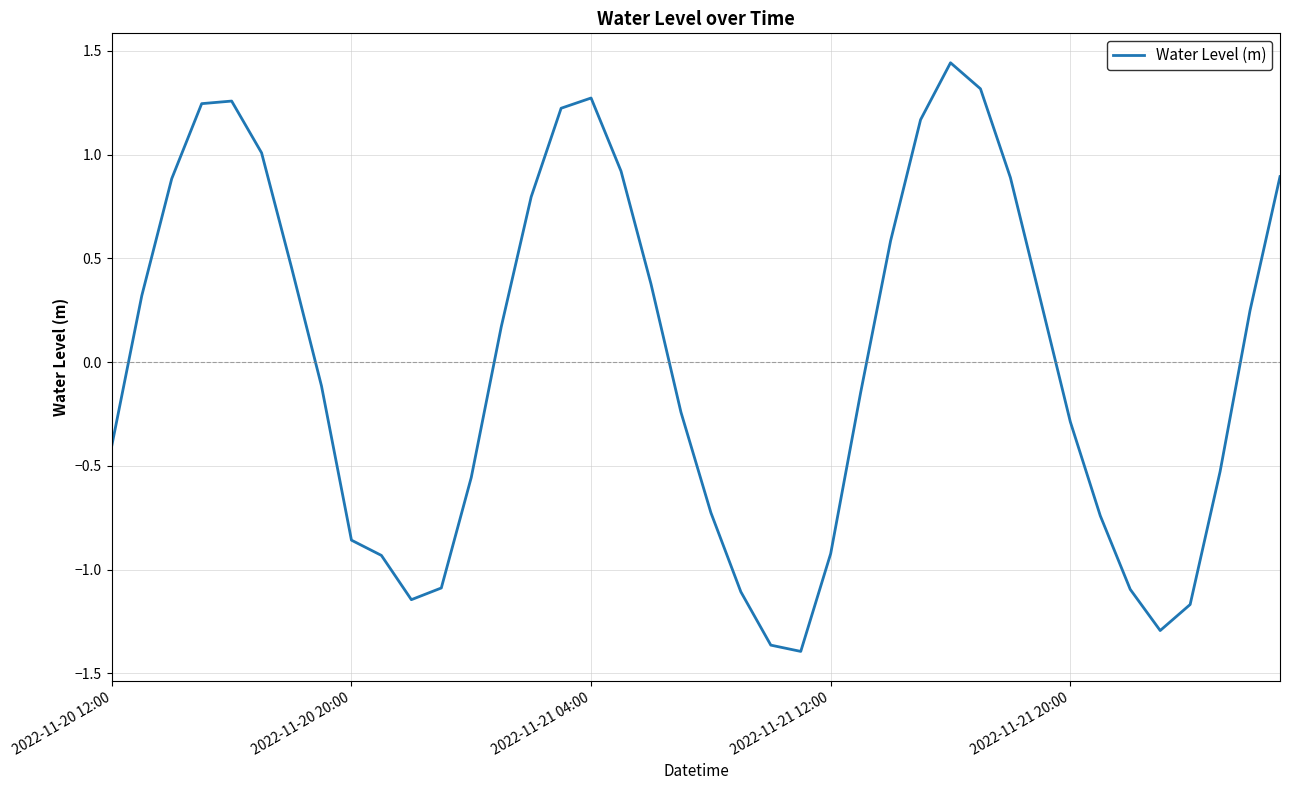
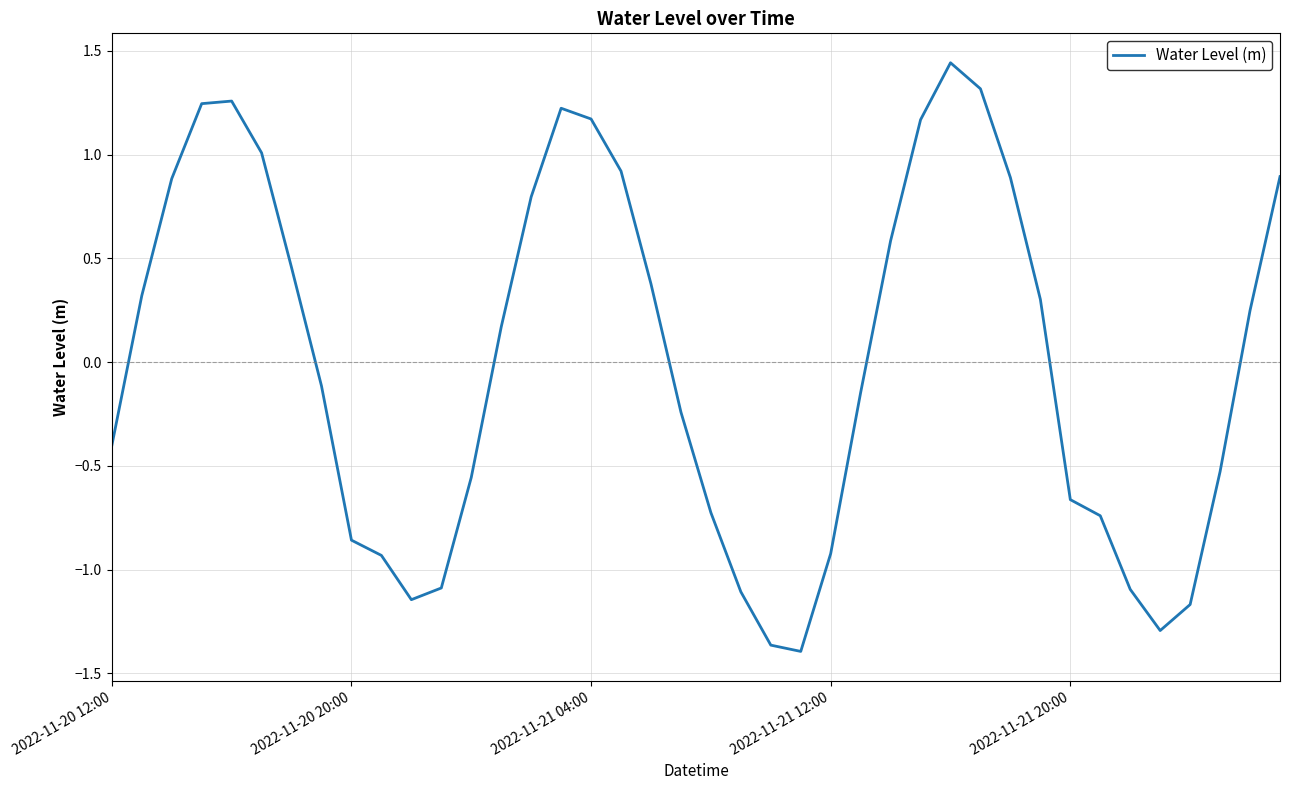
  {
    "2022-11-20 12:00": -0.40,
    "2022-11-20 20:00": -0.86,
-   "2022-11-21 04:00": 1.27,
+   "2022-11-21 04:00": 1.17,
    "2022-11-21 12:00": -0.92,
-   "2022-11-21 20:00": -0.29
+   "2022-11-21 20:00": -0.66
  }
